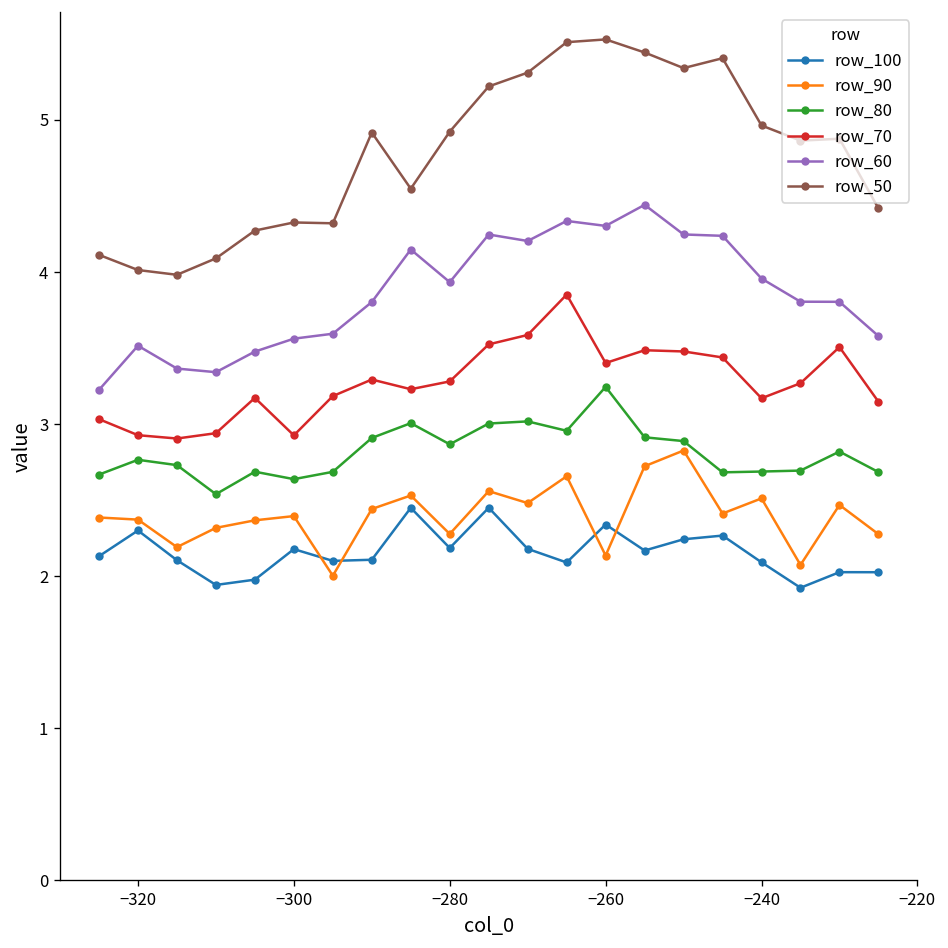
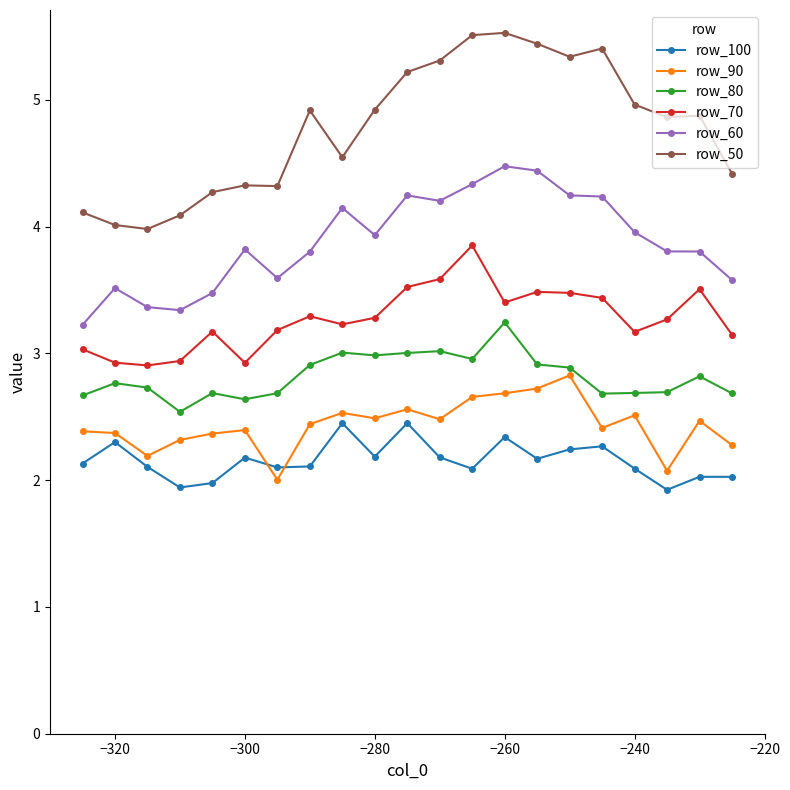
  {
    "row_100": {
      "−320": 2.30,
      "−300": 2.18,
      "−280": 2.19,
      "−260": 2.34,
      "−240": 2.09
    },
    "row_90": {
      "−320": 2.37,
      "−300": 2.40,
-     "−280": 2.28,
-     "−260": 2.14,
+     "−280": 2.49,
+     "−260": 2.69,
      "−240": 2.51
    },
    "row_80": {
      "−320": 2.77,
      "−300": 2.64,
-     "−280": 2.87,
+     "−280": 2.99,
      "−260": 3.25,
      "−240": 2.69
    },
    "row_70": {
      "−320": 2.93,
      "−300": 2.93,
      "−280": 3.28,
      "−260": 3.40,
      "−240": 3.17
    },
    "row_60": {
      "−320": 3.52,
-     "−300": 3.56,
+     "−300": 3.82,
      "−280": 3.93,
-     "−260": 4.30,
+     "−260": 4.48,
      "−240": 3.96
    },
    "row_50": {
      "−320": 4.01,
      "−300": 4.33,
      "−280": 4.92,
      "−260": 5.53,
      "−240": 4.96
    }
  }
